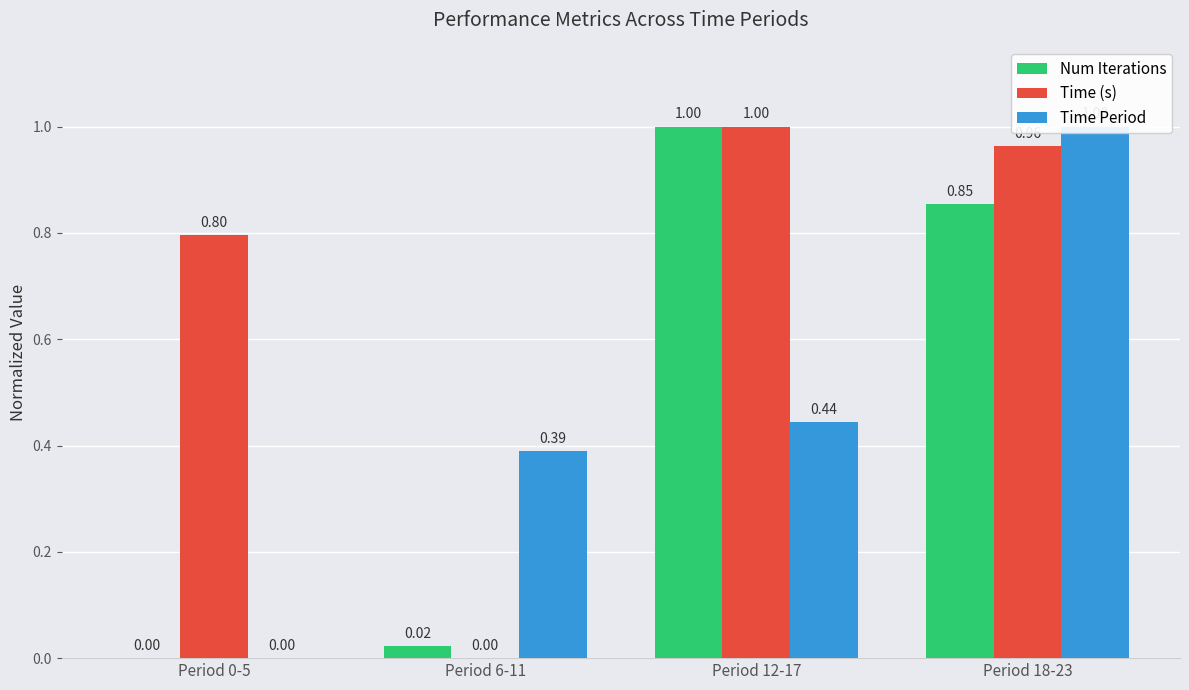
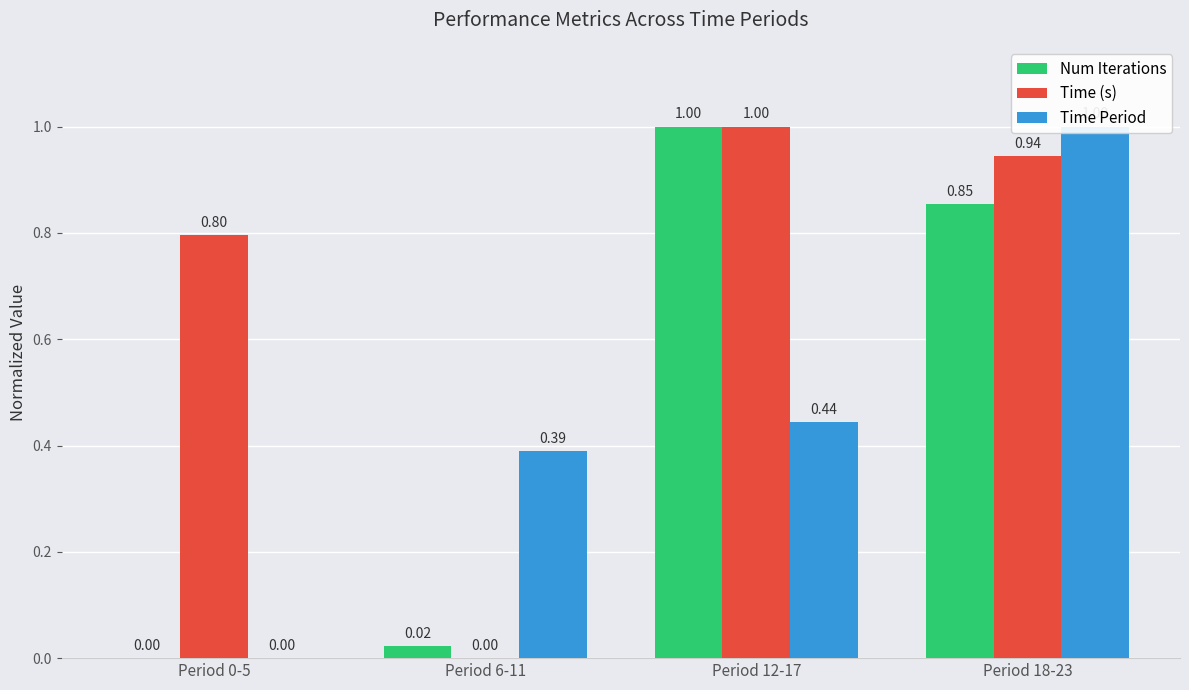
  {
    "Num Iterations": {
      "Period 0-5": 0.00,
      "Period 6-11": 0.02,
      "Period 12-17": 1.00,
      "Period 18-23": 0.85
    },
    "Time (s)": {
-     "Period 18-23": 0.96
+     "Period 18-23": 0.94
    },
    "Time Period": {
      "Period 0-5": 0.00,
      "Period 6-11": 0.39,
      "Period 12-17": 0.44
    }
  }
